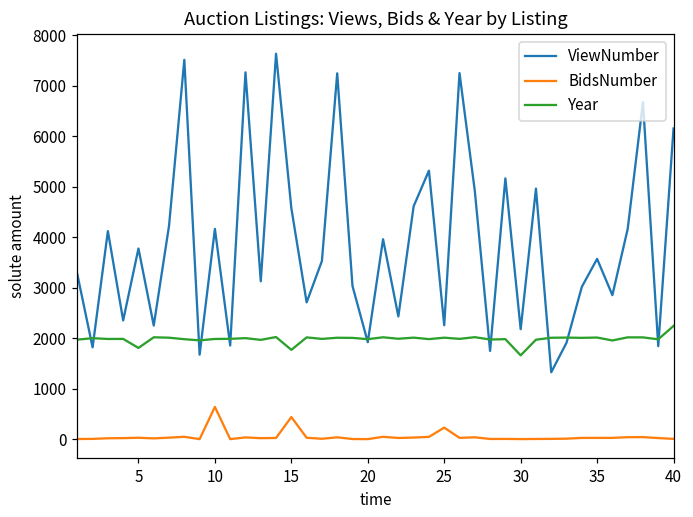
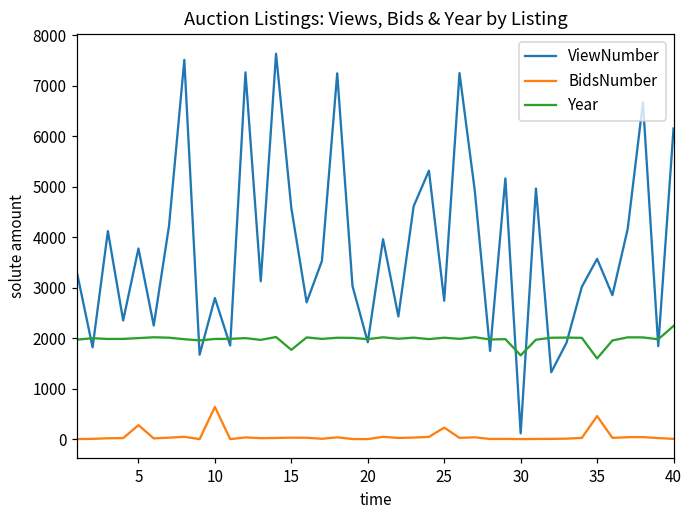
  {
    "ViewNumber": {
      "5": 3800,
-     "10": 4200,
+     "10": 2800,
      "15": 4600,
      "20": 1900,
-     "25": 2300,
-     "30": 2200,
+     "25": 2700,
+     "30": 100,
      "35": 3600,
      "40": 6200
    },
    "BidsNumber": {
-     "5": 0,
+     "5": 300,
      "10": 600,
-     "15": 400,
+     "15": 0,
      "20": 0,
      "25": 200,
      "30": 0,
-     "35": 0,
+     "35": 500,
      "40": 0
    },
    "Year": {
-     "5": 1800,
+     "5": 2000,
      "10": 2000,
      "15": 1800,
      "20": 2000,
      "25": 2000,
      "30": 1700,
-     "35": 2000,
+     "35": 1600,
      "40": 2200
    }
  }
